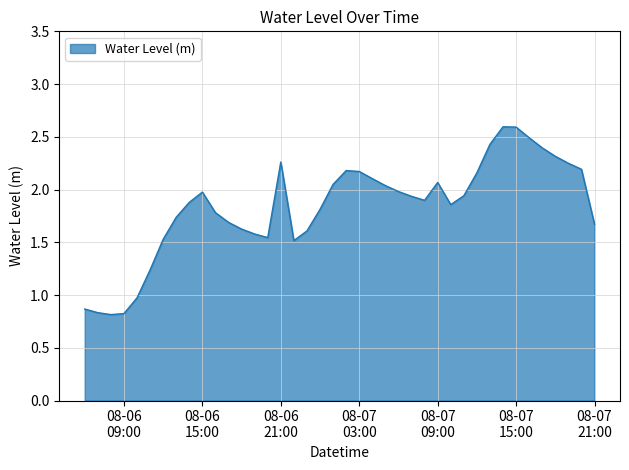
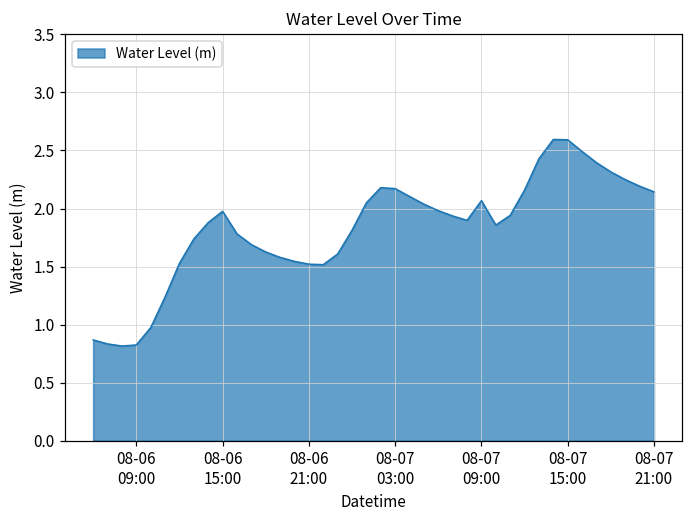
  {
    "08-06 09:00": 0.82,
    "08-06 15:00": 1.98,
-   "08-06 21:00": 2.26,
+   "08-06 21:00": 1.52,
    "08-07 03:00": 2.17,
    "08-07 09:00": 2.07,
    "08-07 15:00": 2.59,
-   "08-07 21:00": 1.67
+   "08-07 21:00": 2.14
  }
